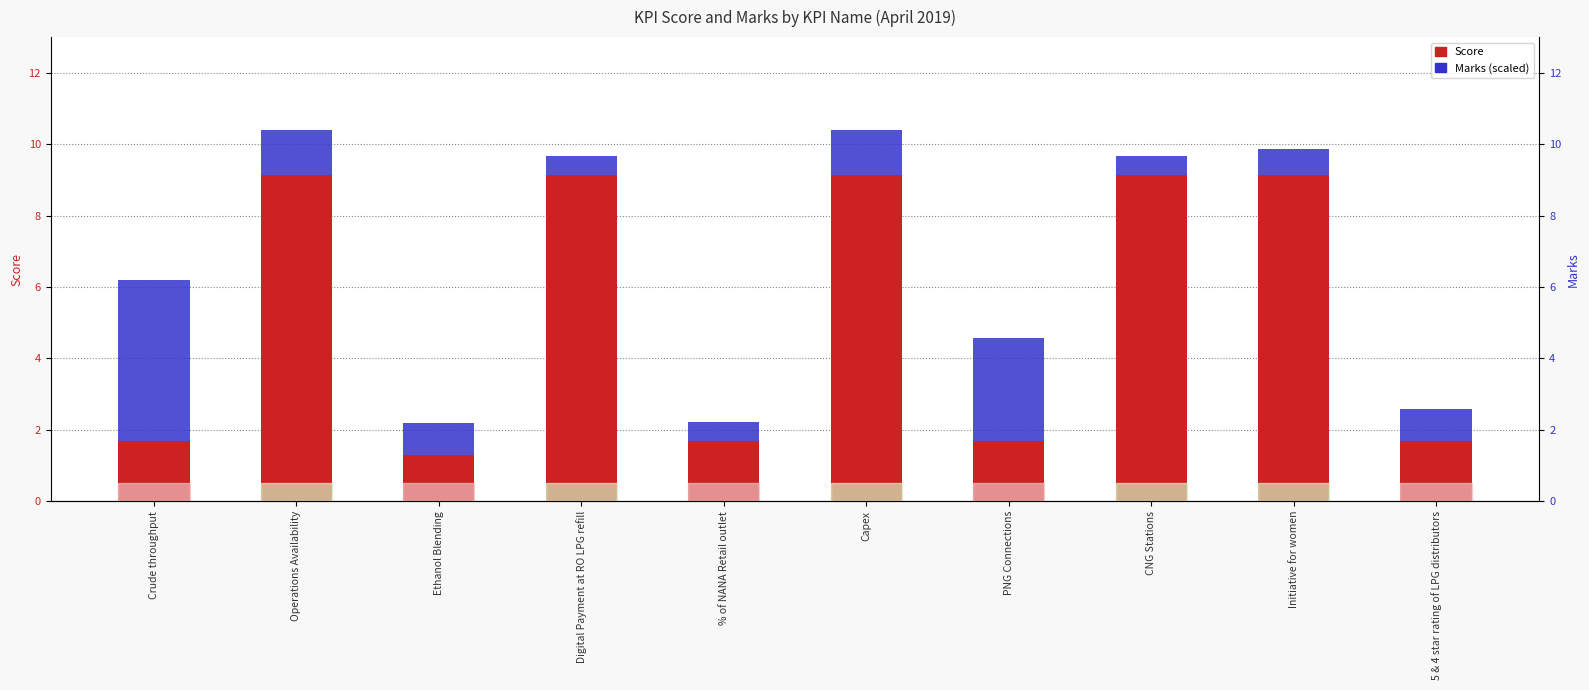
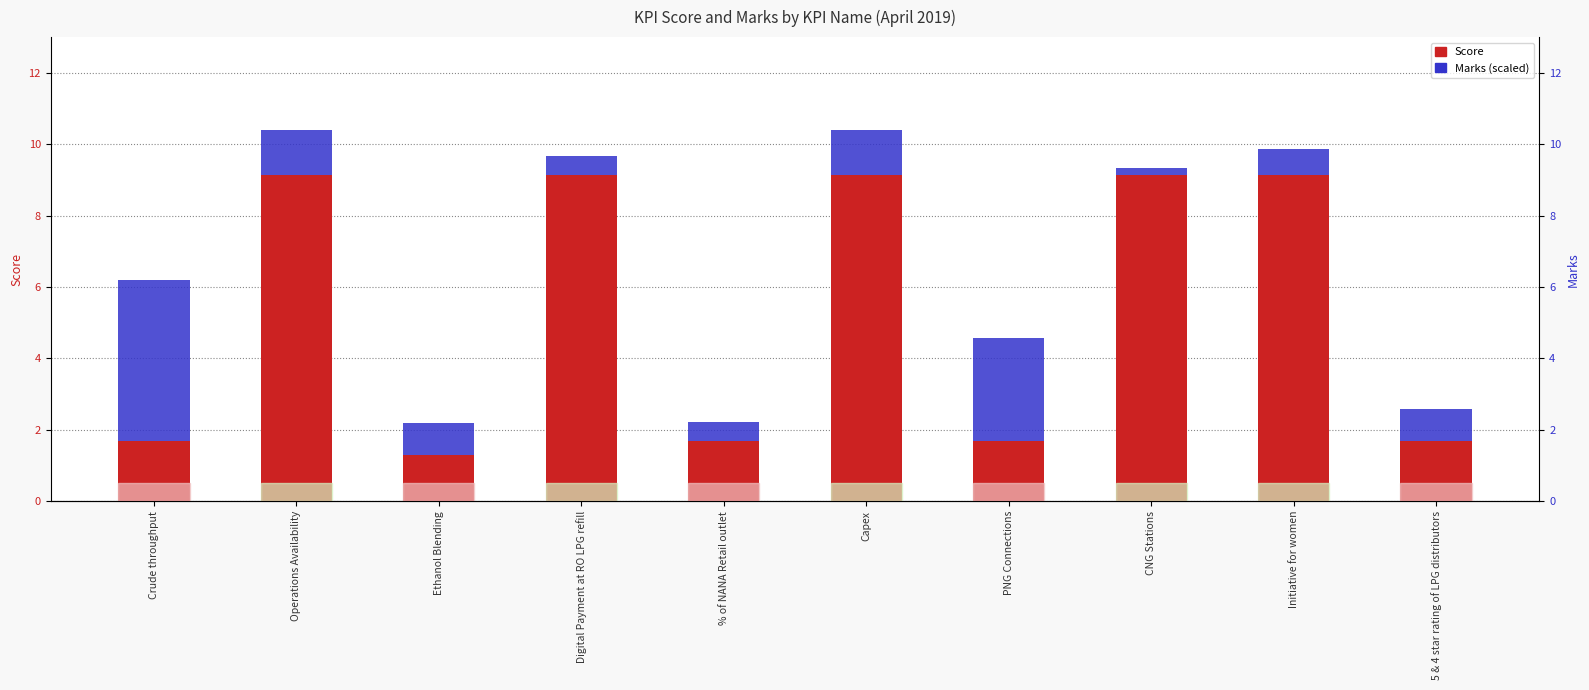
  {
    "Score": {
      "Crude throughput": 1.7,
      "Operations Availability": 9.1,
      "Ethanol Blending": 1.3,
      "Digital Payment at RO LPG refill": 9.1,
      "% of NANA Retail outlet": 1.7,
      "Capex": 9.1,
      "PNG Connections": 1.7,
      "CNG Stations": 9.1,
      "Initiative for women": 9.1,
      "5 & 4 star rating of LPG distributors": 1.7
    },
    "Marks (scaled)": {
      "Crude throughput": 4.5,
      "Operations Availability": 1.3,
      "Ethanol Blending": 0.9,
      "Digital Payment at RO LPG refill": 0.5,
      "% of NANA Retail outlet": 0.5,
      "Capex": 1.3,
      "PNG Connections": 2.9,
-     "CNG Stations": 0.5,
+     "CNG Stations": 0.2,
      "Initiative for women": 0.7,
      "5 & 4 star rating of LPG distributors": 0.9
    }
  }
